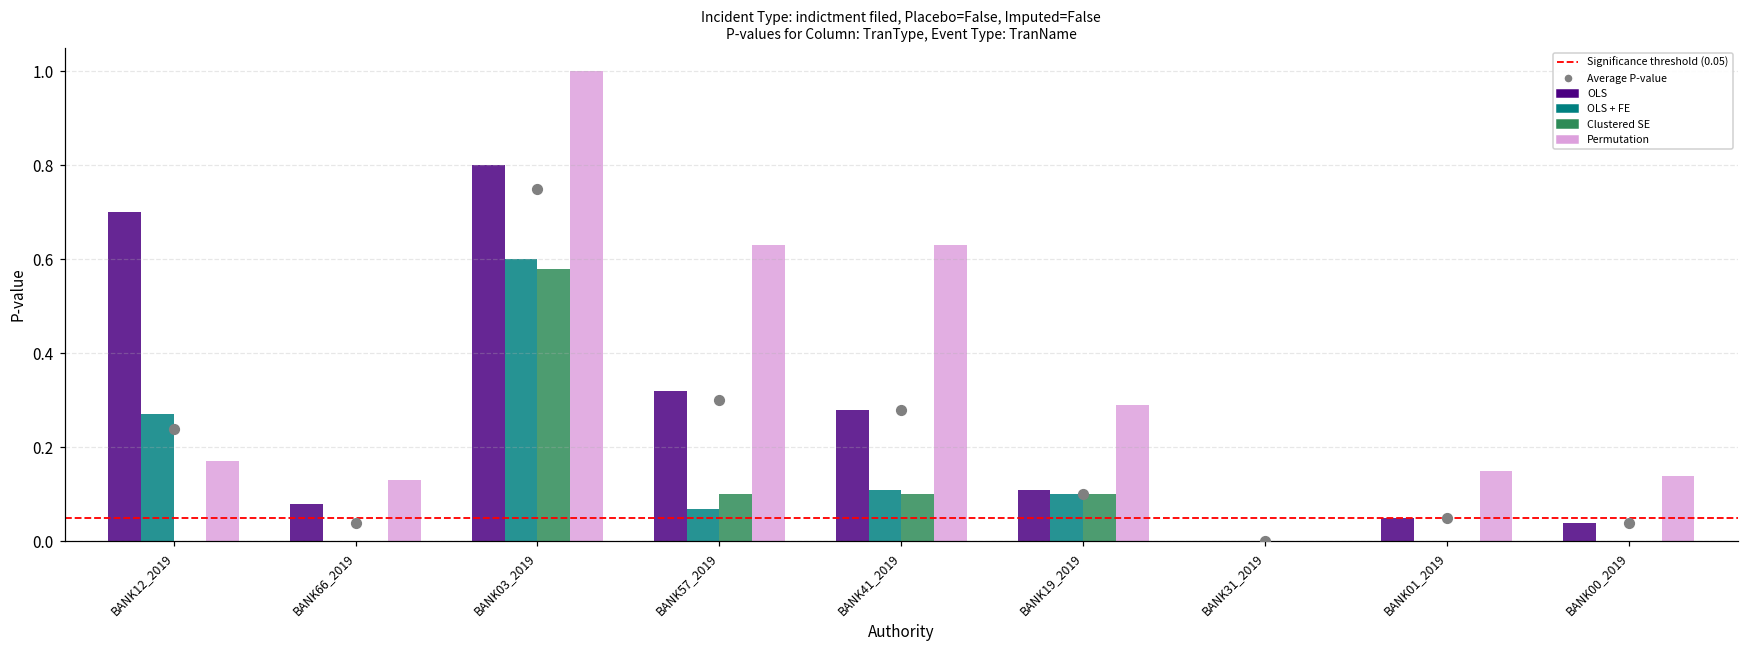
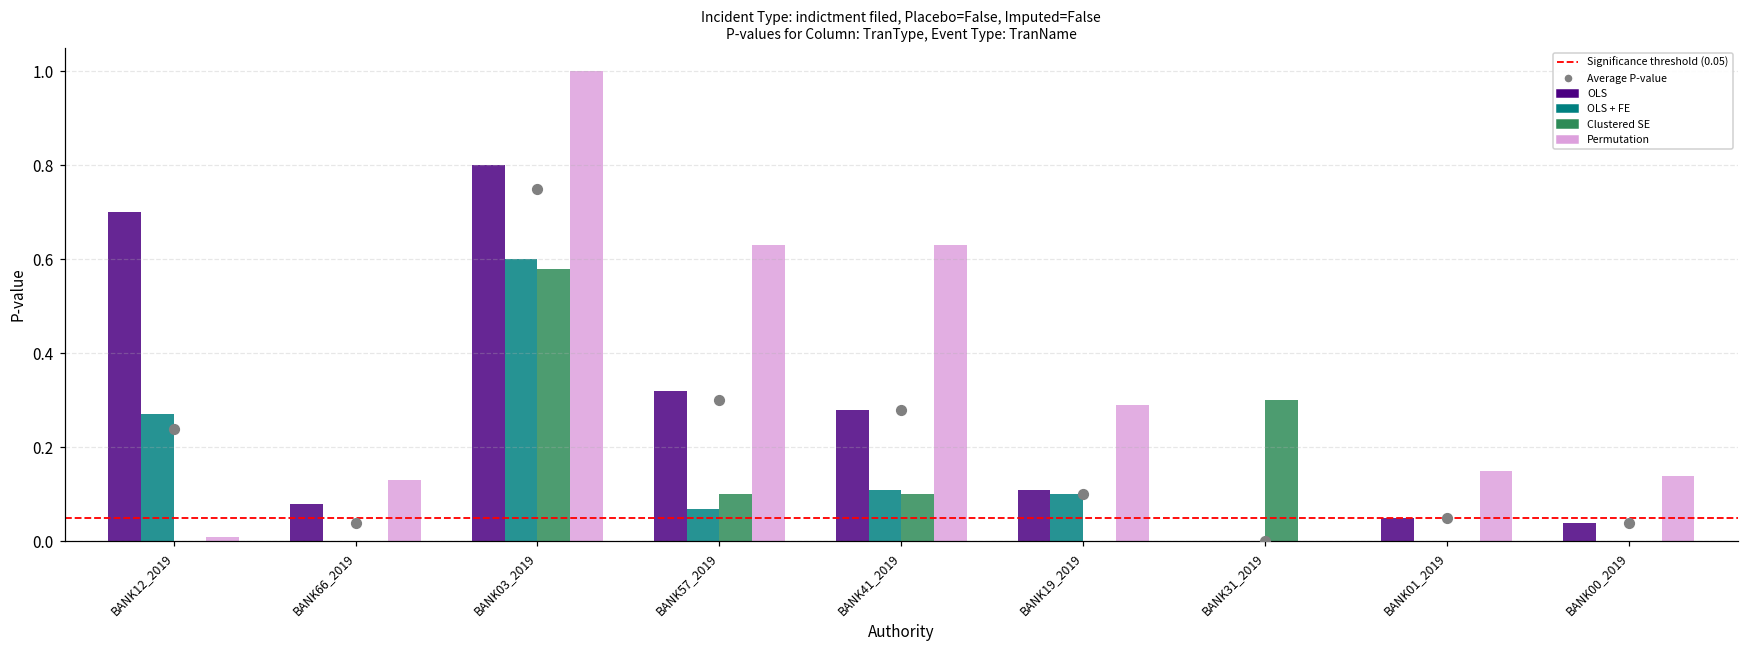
  {
    "OLS": {
      "BANK12_2019": 0.70,
      "BANK66_2019": 0.08,
      "BANK03_2019": 0.80,
      "BANK57_2019": 0.32,
      "BANK41_2019": 0.28,
      "BANK19_2019": 0.11,
      "BANK31_2019": 0.00,
      "BANK01_2019": 0.05,
      "BANK00_2019": 0.04
    },
    "OLS + FE": {
      "BANK12_2019": 0.27,
      "BANK66_2019": 0.00,
      "BANK03_2019": 0.60,
      "BANK57_2019": 0.07,
      "BANK41_2019": 0.11,
      "BANK19_2019": 0.10,
      "BANK31_2019": 0.00,
      "BANK01_2019": 0.00,
      "BANK00_2019": 0.00
    },
    "Clustered SE": {
      "BANK12_2019": 0.0,
      "BANK66_2019": 0.0,
      "BANK03_2019": 0.58,
      "BANK57_2019": 0.1,
      "BANK41_2019": 0.1,
-     "BANK19_2019": 0.1,
-     "BANK31_2019": 0.0,
+     "BANK19_2019": 0.0,
+     "BANK31_2019": 0.3,
      "BANK01_2019": 0.0,
      "BANK00_2019": 0.0
    },
    "Permutation": {
-     "BANK12_2019": 0.17,
+     "BANK12_2019": 0.01,
      "BANK66_2019": 0.13,
      "BANK03_2019": 1.00,
      "BANK57_2019": 0.63,
      "BANK41_2019": 0.63,
      "BANK19_2019": 0.29,
      "BANK31_2019": 0.00,
      "BANK01_2019": 0.15,
      "BANK00_2019": 0.14
    }
  }
